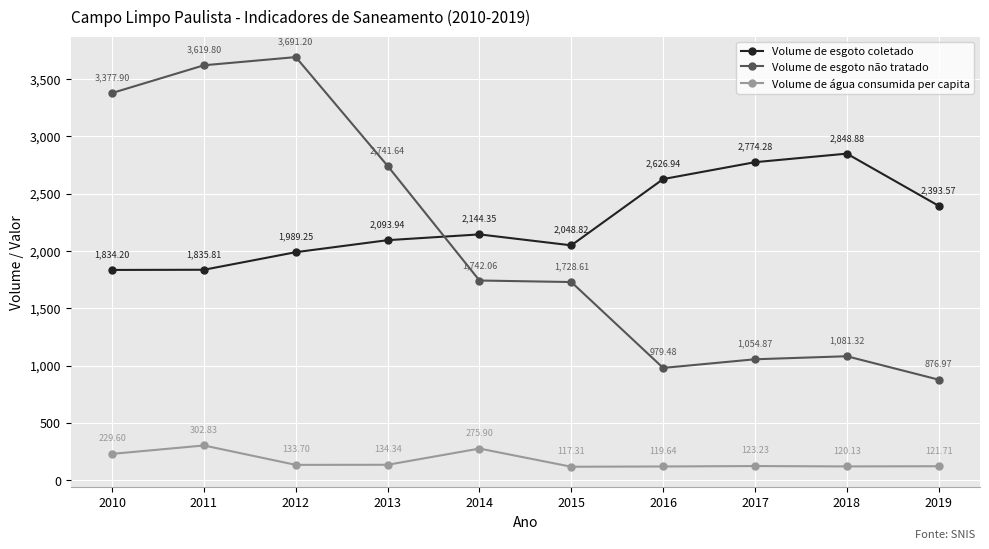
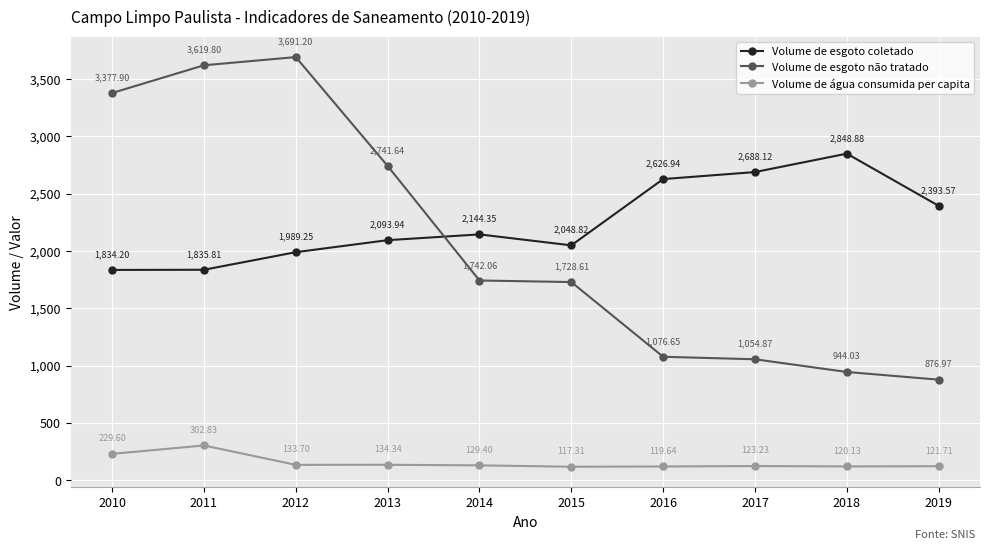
  {
    "Volume de esgoto coletado": {
      "2010": "1,834.20",
      "2011": "1,835.81",
      "2012": "1,989.25",
      "2013": "2,093.94",
      "2014": "2,144.35",
      "2015": "2,048.82",
      "2016": "2,626.94",
-     "2017": "2,774.28",
+     "2017": "2,688.12",
      "2018": "2,848.88",
      "2019": "2,393.57"
    },
    "Volume de esgoto não tratado": {
      "2010": "3,377.90",
      "2011": "3,619.80",
      "2012": "3,691.20",
      "2013": "2,741.64",
      "2014": "1,742.06",
      "2015": "1,728.61",
-     "2016": "979.48",
+     "2016": "1,076.65",
      "2017": "1,054.87",
-     "2018": "1,081.32",
+     "2018": "944.03",
      "2019": "876.97"
    },
    "Volume de água consumida per capita": {
      "2010": "229.60",
      "2011": "302.83",
      "2012": "133.70",
      "2013": "134.34",
-     "2014": "275.90",
+     "2014": "129.40",
      "2015": "117.31",
      "2016": "119.64",
      "2017": "123.23",
      "2018": "120.13",
      "2019": "121.71"
    }
  }
